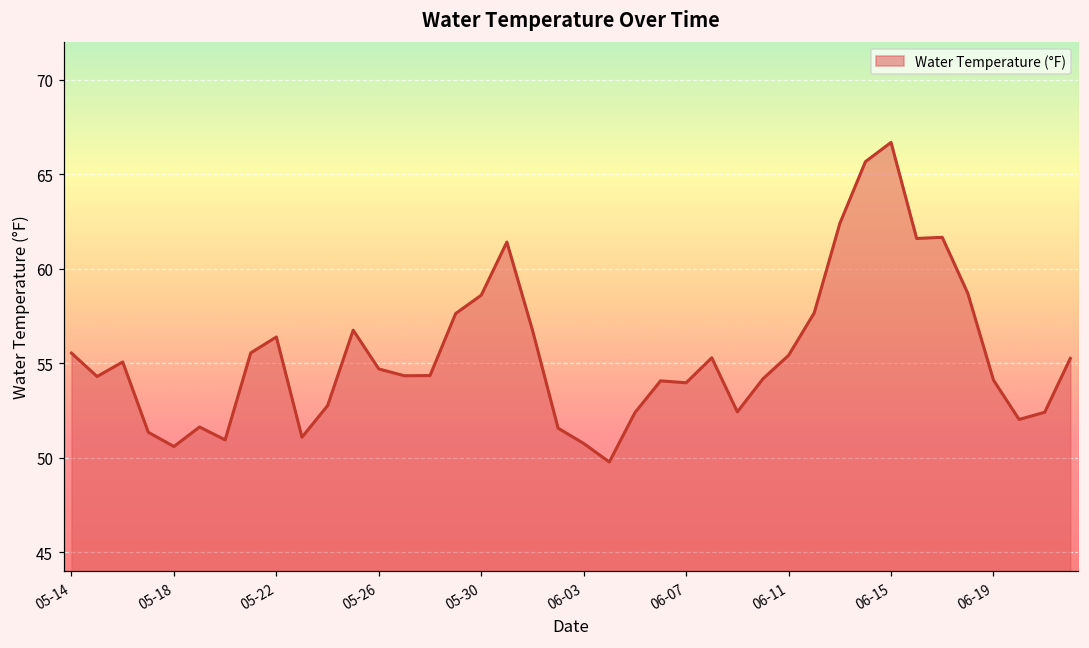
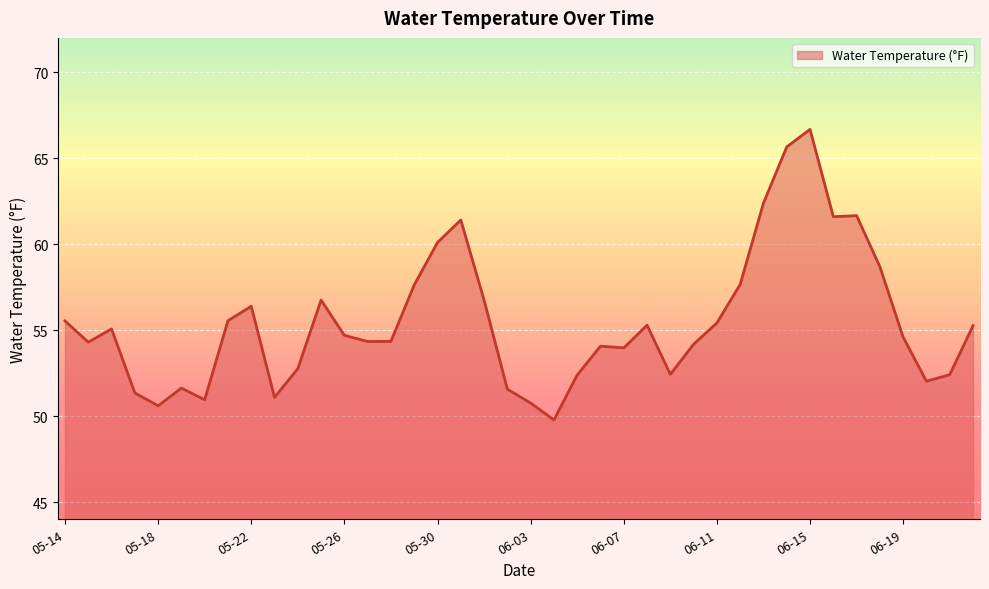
  {
    "05-14": 55.5,
    "05-18": 50.6,
    "05-22": 56.4,
    "05-26": 54.7,
-   "05-30": 58.6,
+   "05-30": 60.1,
    "06-03": 50.8,
    "06-07": 54.0,
    "06-11": 55.4,
    "06-15": 66.7,
-   "06-19": 54.1
+   "06-19": 54.6
  }
